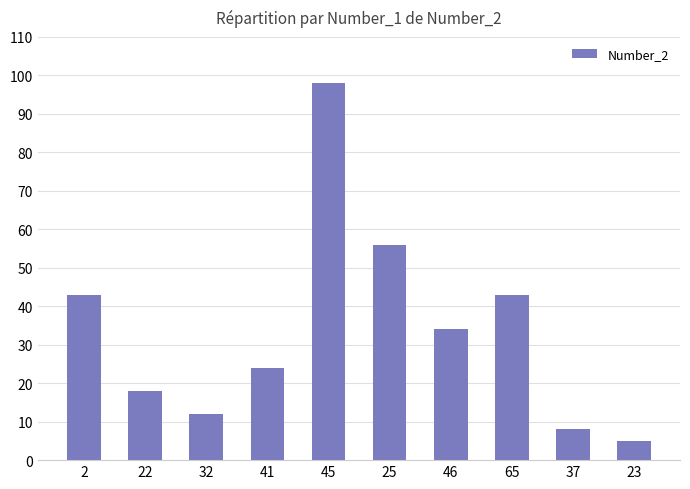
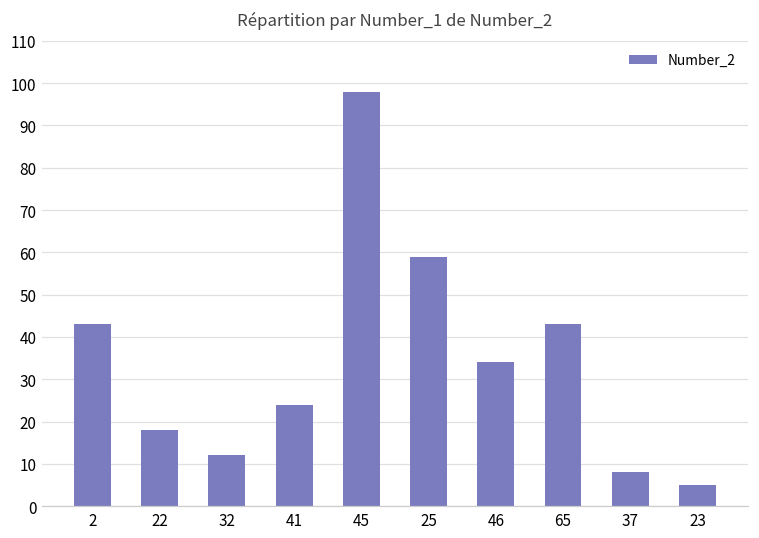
  {
    "2": 43,
    "22": 18,
    "32": 12,
    "41": 24,
    "45": 98,
-   "25": 56,
+   "25": 59,
    "46": 34,
    "65": 43,
    "37": 8,
    "23": 5
  }
